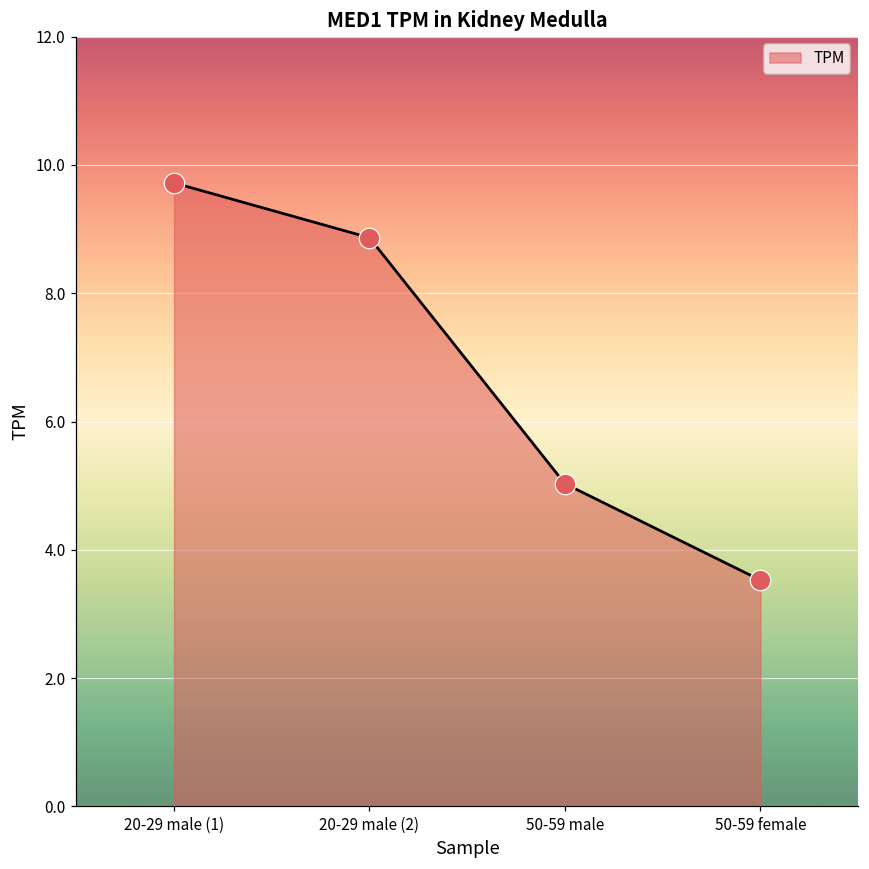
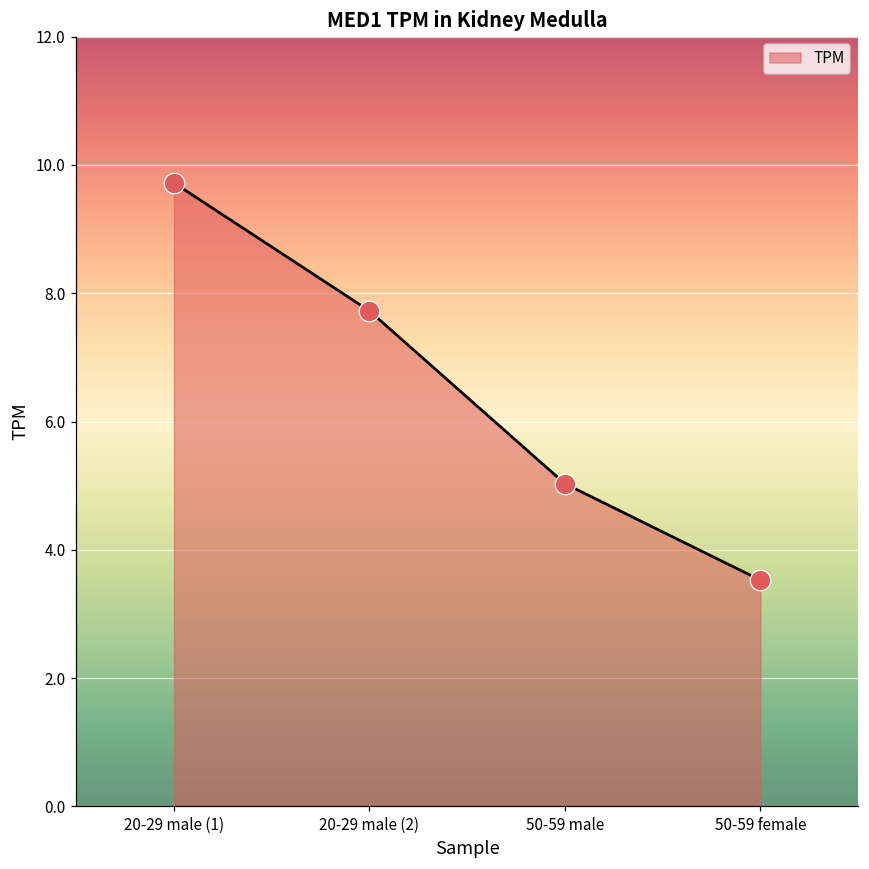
  {
    "20-29 male (1)": 9.7,
-   "20-29 male (2)": 8.9,
+   "20-29 male (2)": 7.7,
    "50-59 male": 5.0,
    "50-59 female": 3.5
  }
